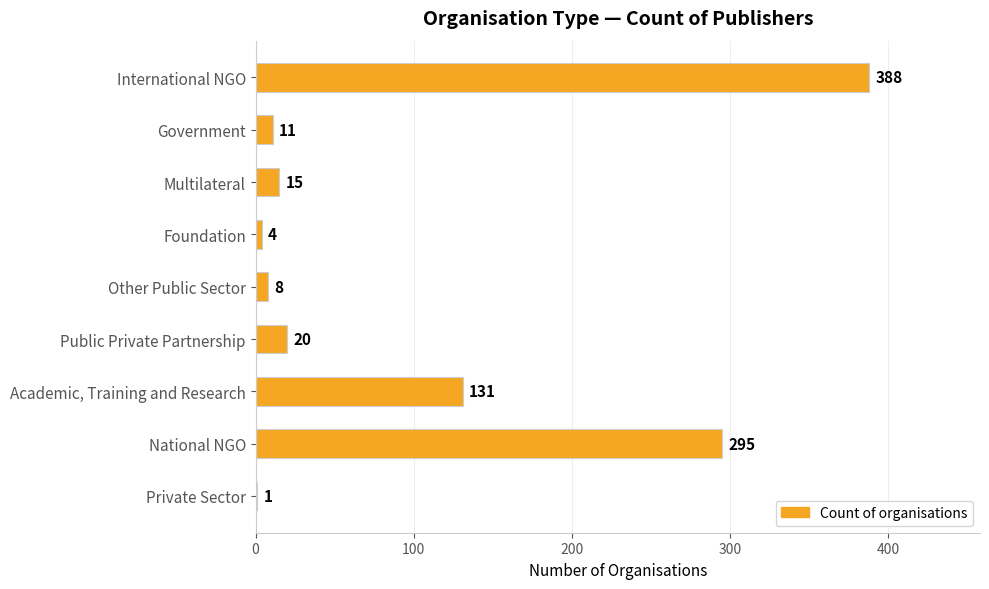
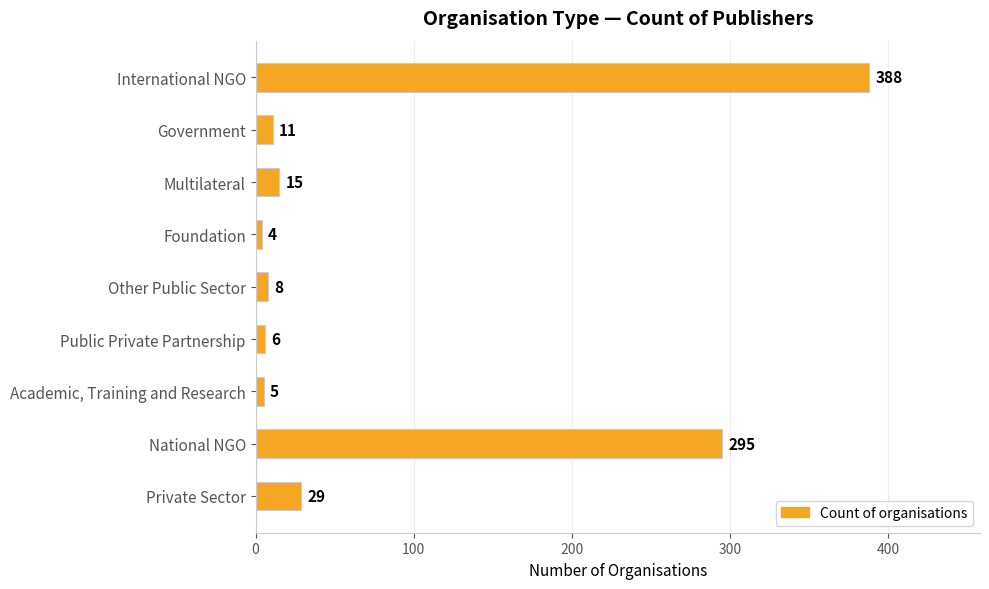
  {
    "International NGO": 388,
    "Government": 11,
    "Multilateral": 15,
    "Foundation": 4,
    "Other Public Sector": 8,
-   "Public Private Partnership": 20,
-   "Academic, Training and Research": 131,
+   "Public Private Partnership": 6,
+   "Academic, Training and Research": 5,
    "National NGO": 295,
-   "Private Sector": 1
+   "Private Sector": 29
  }
